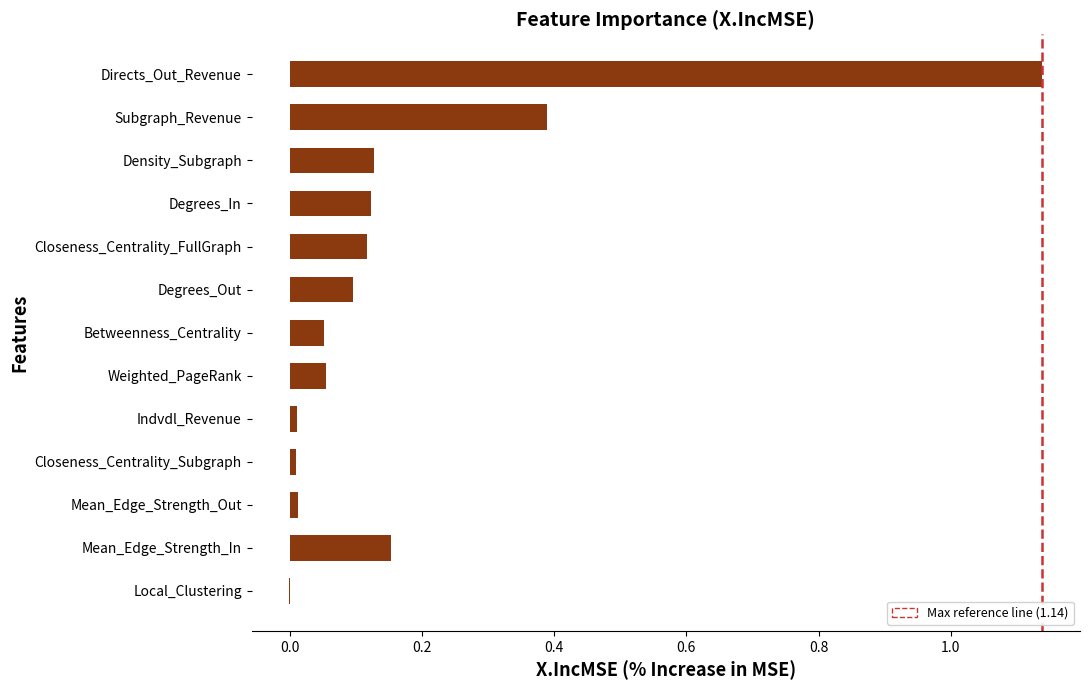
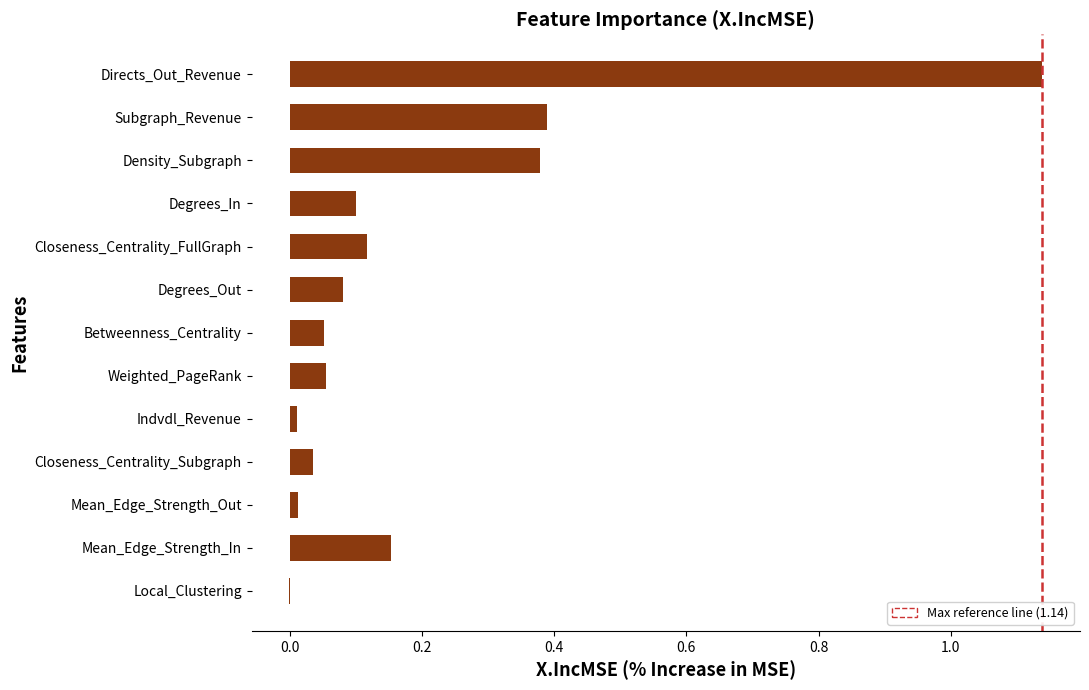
  {
    "Directs_Out_Revenue": 1.14,
    "Subgraph_Revenue": 0.39,
-   "Density_Subgraph": 0.13,
-   "Degrees_In": 0.12,
+   "Density_Subgraph": 0.38,
+   "Degrees_In": 0.10,
    "Closeness_Centrality_FullGraph": 0.12,
-   "Degrees_Out": 0.10,
+   "Degrees_Out": 0.08,
    "Betweenness_Centrality": 0.05,
    "Weighted_PageRank": 0.06,
    "Indvdl_Revenue": 0.01,
-   "Closeness_Centrality_Subgraph": 0.01,
+   "Closeness_Centrality_Subgraph": 0.04,
    "Mean_Edge_Strength_Out": 0.01,
    "Mean_Edge_Strength_In": 0.15
  }
